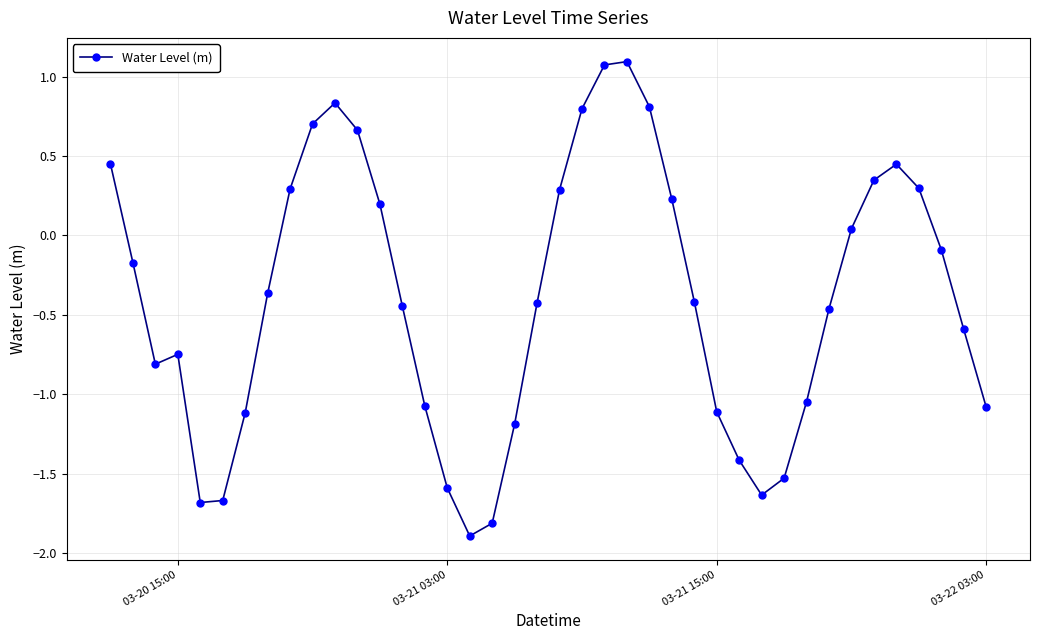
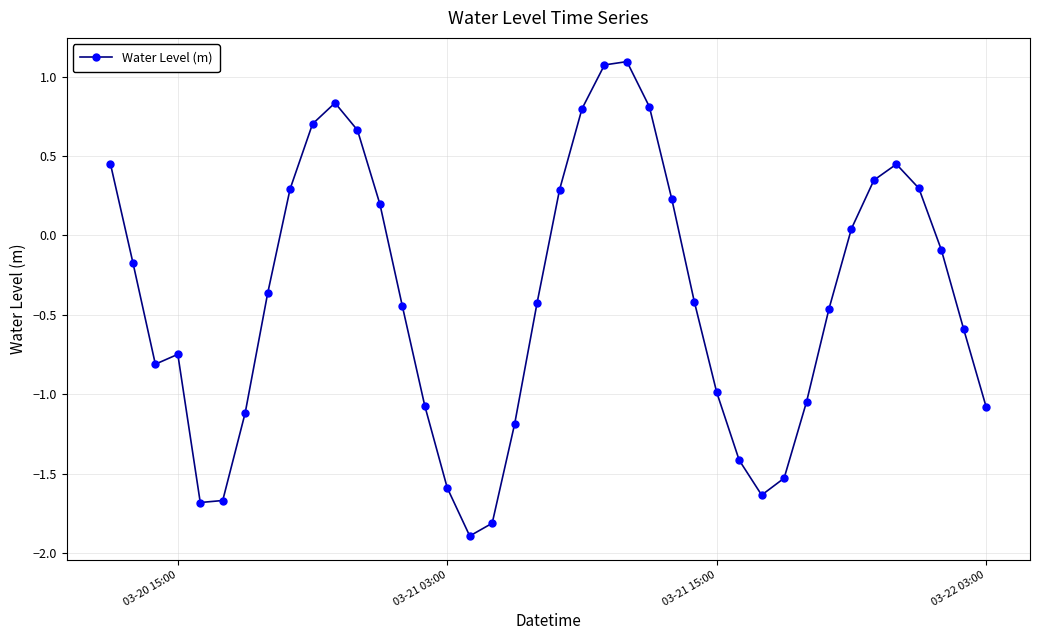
  {
    "03-20 15:00": -0.75,
    "03-21 03:00": -1.59,
-   "03-21 15:00": -1.11,
+   "03-21 15:00": -0.99,
    "03-22 03:00": -1.08
  }
